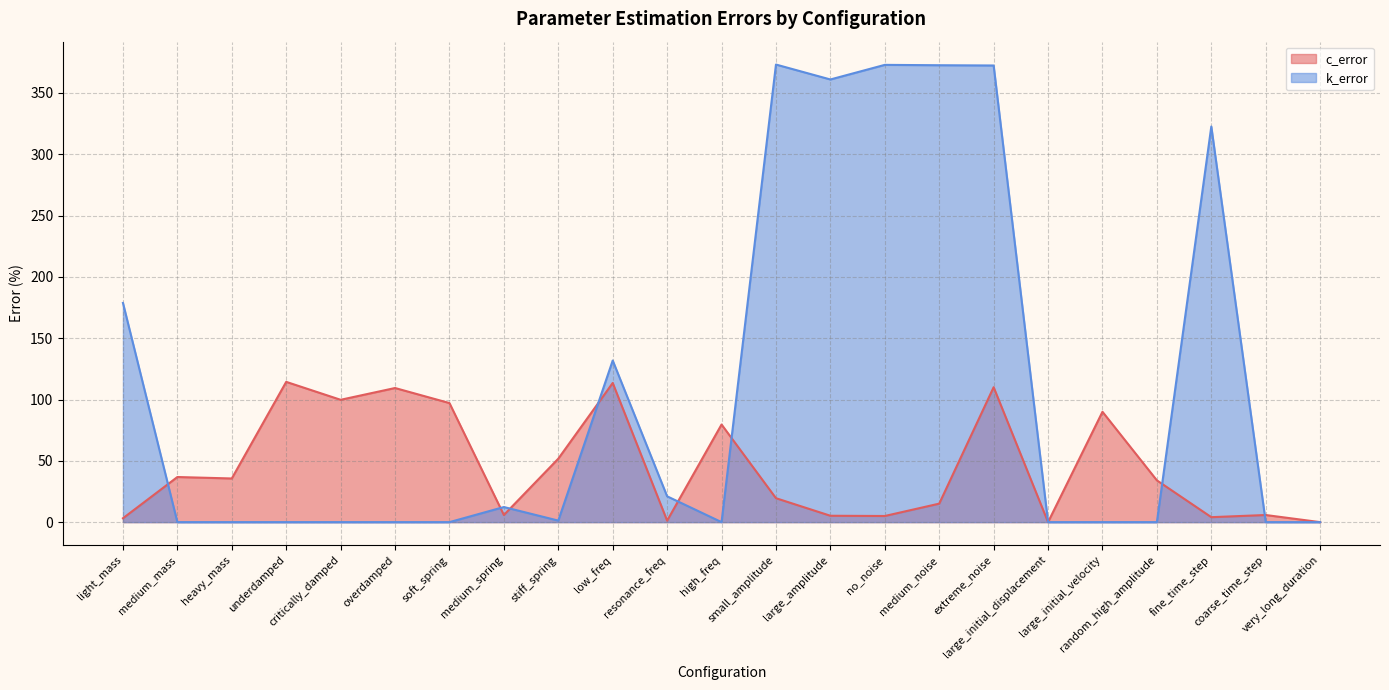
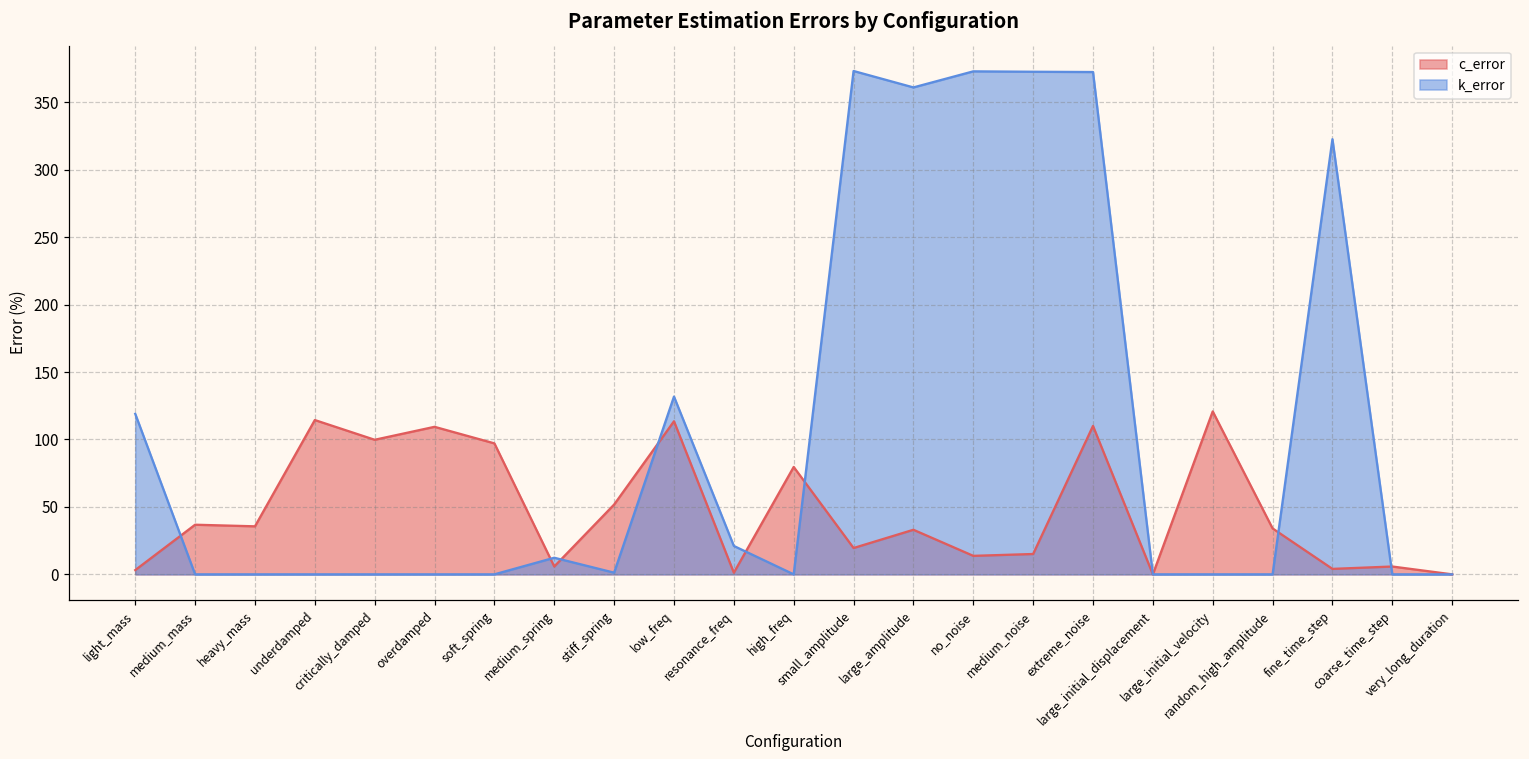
  {
    "c_error": {
      "light_mass": 3,
      "medium_mass": 37,
      "heavy_mass": 36,
      "underdamped": 114,
      "critically_damped": 100,
      "overdamped": 109,
      "soft_spring": 97,
      "medium_spring": 6,
      "stiff_spring": 52,
      "low_freq": 113,
      "resonance_freq": 1,
      "high_freq": 80,
      "small_amplitude": 20,
-     "large_amplitude": 5,
-     "no_noise": 5,
+     "large_amplitude": 33,
+     "no_noise": 14,
      "medium_noise": 15,
      "extreme_noise": 110,
-     "large_initial_velocity": 90,
+     "large_initial_velocity": 121,
      "random_high_amplitude": 34,
      "fine_time_step": 4,
      "coarse_time_step": 6
    },
    "k_error": {
-     "light_mass": 179,
+     "light_mass": 119,
      "medium_mass": 0,
      "heavy_mass": 0,
      "underdamped": 0,
      "critically_damped": 0,
      "overdamped": 0,
      "soft_spring": 0,
      "medium_spring": 12,
      "stiff_spring": 1,
      "low_freq": 132,
      "resonance_freq": 21,
      "high_freq": 0,
      "small_amplitude": 373,
      "large_amplitude": 361,
      "no_noise": 373,
      "medium_noise": 373,
      "extreme_noise": 372,
      "large_initial_velocity": 0,
      "random_high_amplitude": 0,
      "fine_time_step": 323,
      "coarse_time_step": 0
    }
  }
